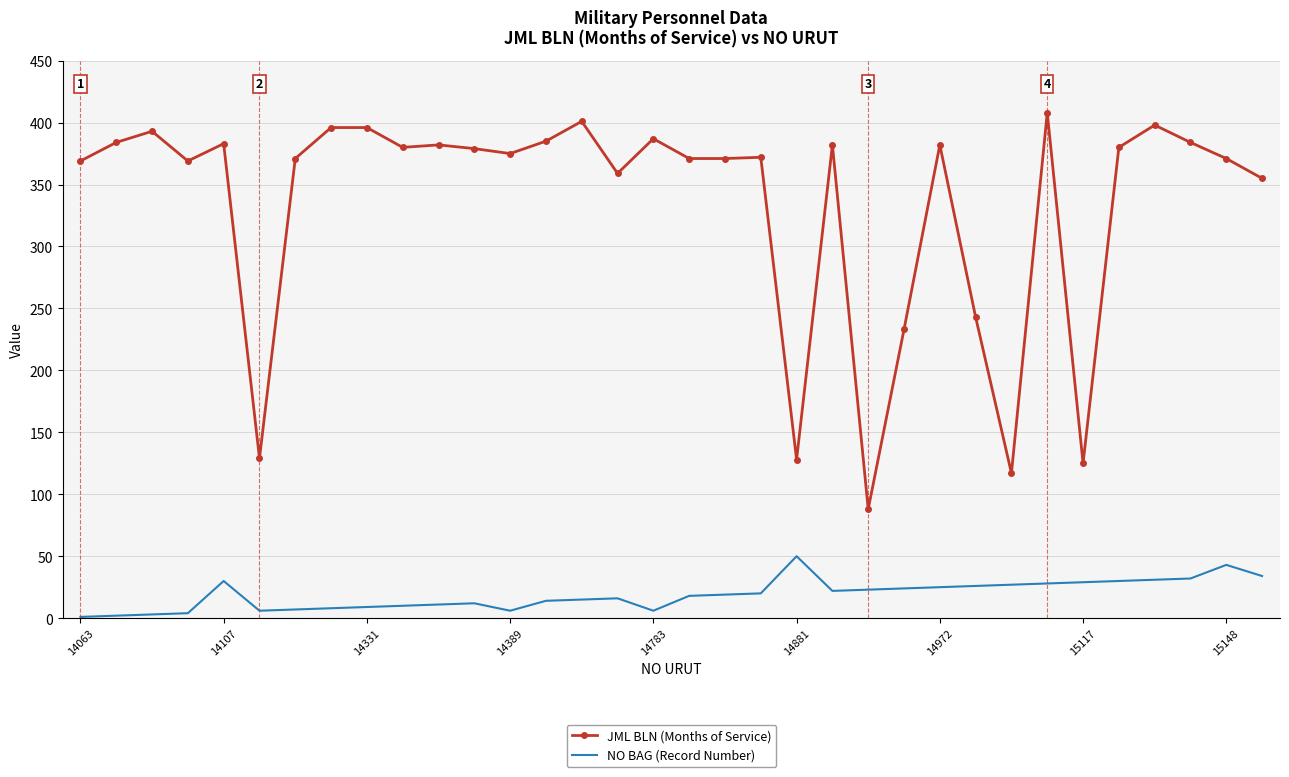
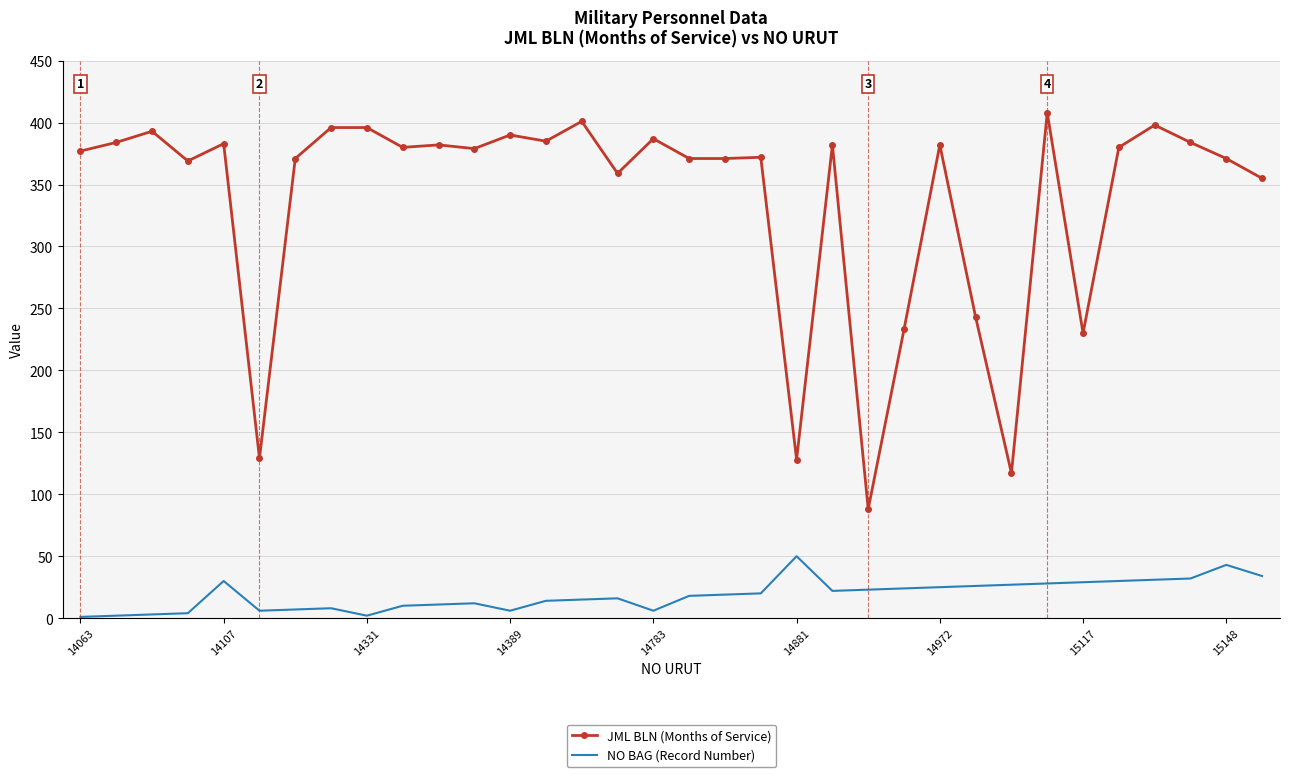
  {
    "JML BLN (Months of Service)": {
-     "14063": 369,
+     "14063": 377,
      "14107": 383,
      "14331": 396,
-     "14389": 375,
+     "14389": 390,
      "14783": 387,
      "14881": 128,
      "14972": 382,
-     "15117": 125,
+     "15117": 230,
      "15148": 371
    },
    "NO BAG (Record Number)": {
      "14063": 1,
      "14107": 30,
-     "14331": 9,
+     "14331": 2,
      "14389": 6,
      "14783": 6,
      "14881": 50,
      "14972": 25,
      "15117": 29,
      "15148": 43
    }
  }
